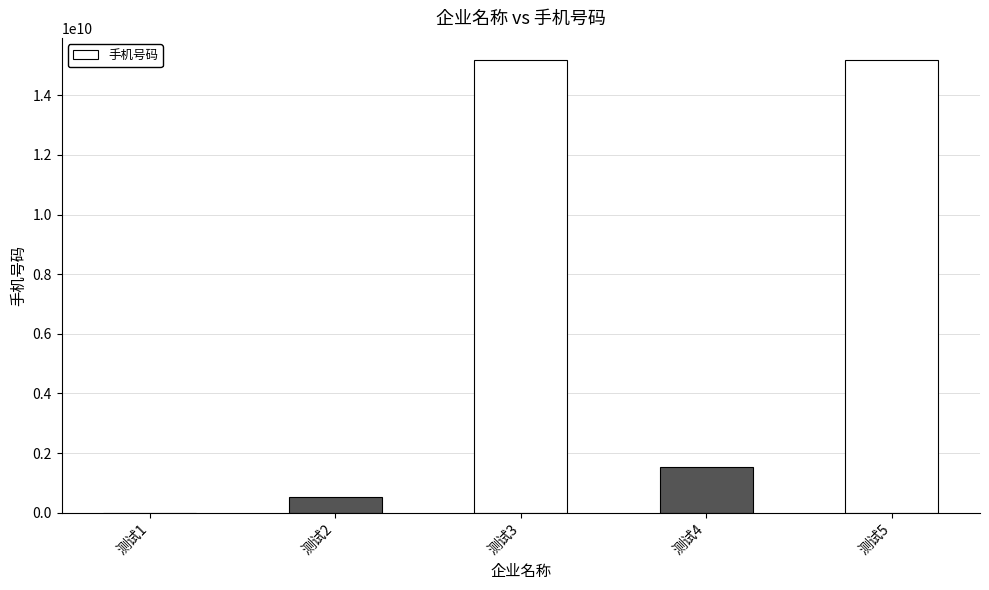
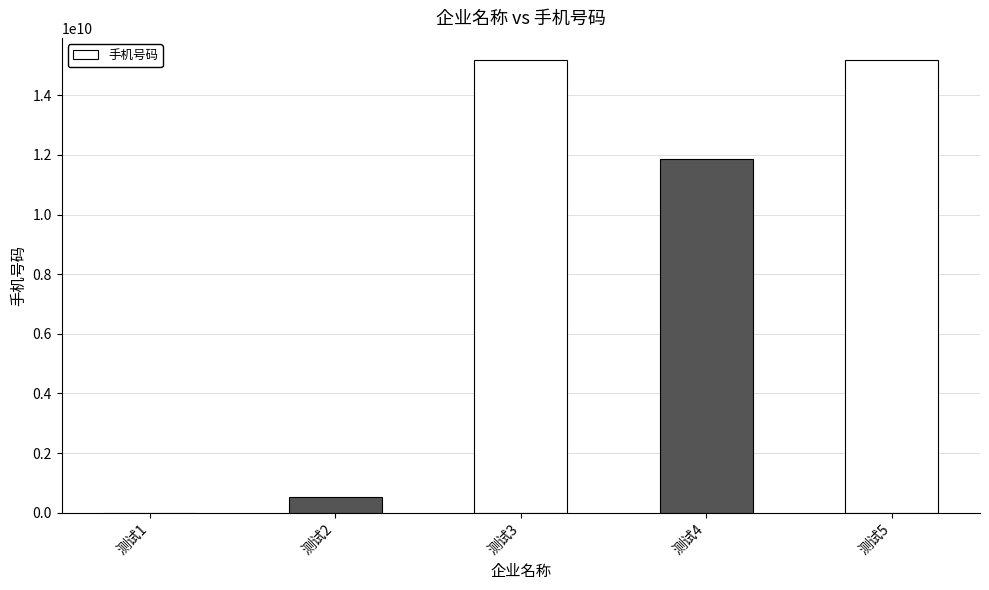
  {
    "测试2": 500000000,
    "测试3": 15200000000,
-   "测试4": 1500000000,
+   "测试4": 11900000000,
    "测试5": 15200000000
  }
